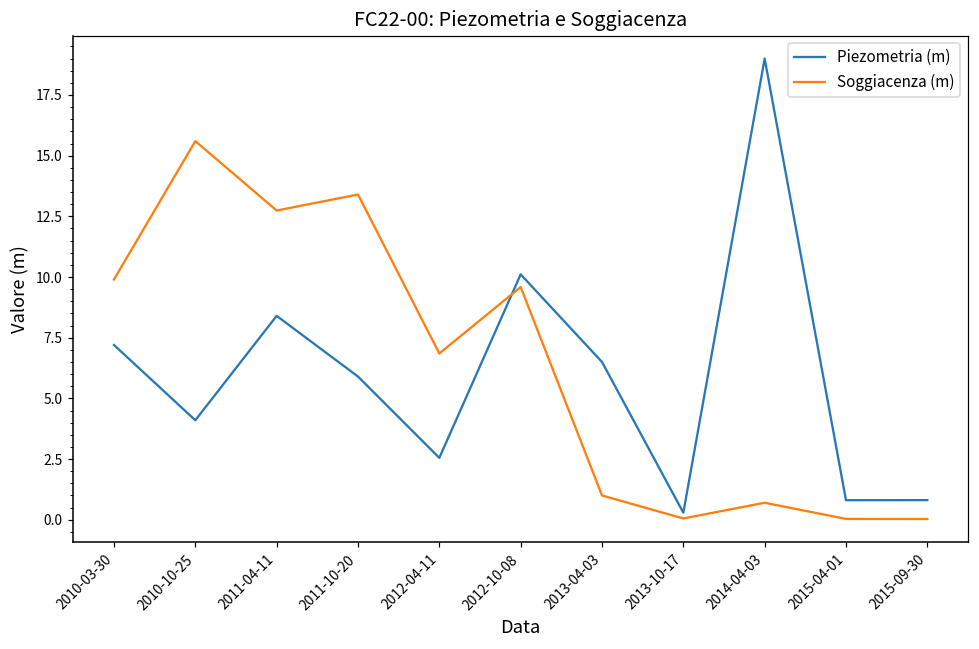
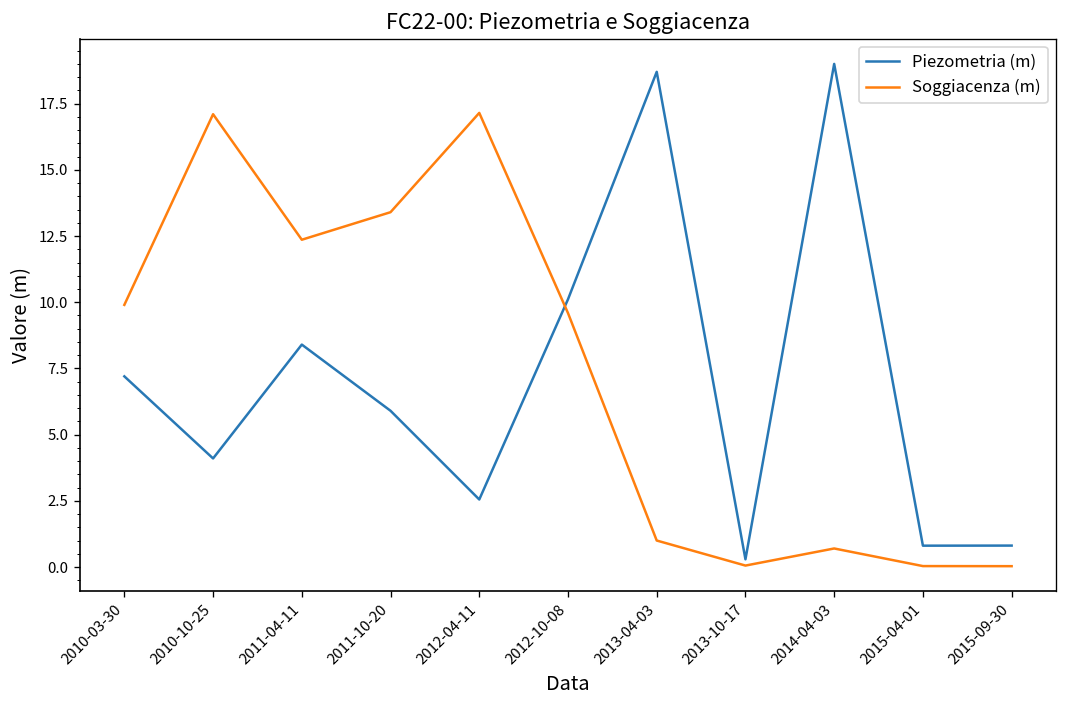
  {
    "Piezometria (m)": {
      "2010-03-30": 7.2,
      "2010-10-25": 4.1,
      "2011-04-11": 8.4,
      "2011-10-20": 5.9,
      "2012-04-11": 2.6,
      "2012-10-08": 10.1,
-     "2013-04-03": 6.5,
+     "2013-04-03": 18.7,
      "2013-10-17": 0.3,
      "2014-04-03": 19.0,
      "2015-04-01": 0.8,
      "2015-09-30": 0.8
    },
    "Soggiacenza (m)": {
      "2010-03-30": 9.9,
-     "2010-10-25": 15.6,
-     "2011-04-11": 12.7,
+     "2010-10-25": 17.1,
+     "2011-04-11": 12.4,
      "2011-10-20": 13.4,
-     "2012-04-11": 6.9,
+     "2012-04-11": 17.2,
      "2012-10-08": 9.6,
      "2013-04-03": 1.0,
      "2013-10-17": 0.1,
      "2014-04-03": 0.7,
      "2015-04-01": 0.0,
      "2015-09-30": 0.0
    }
  }
